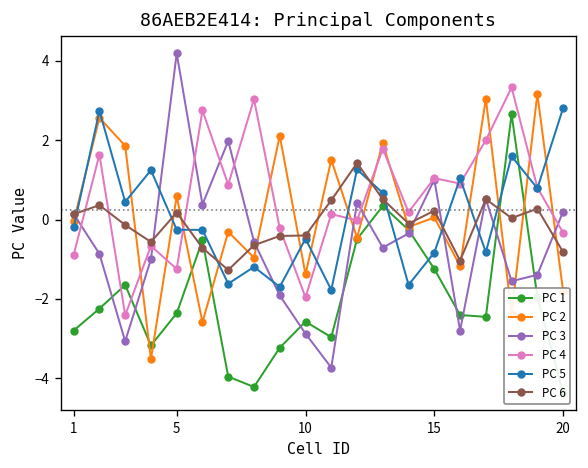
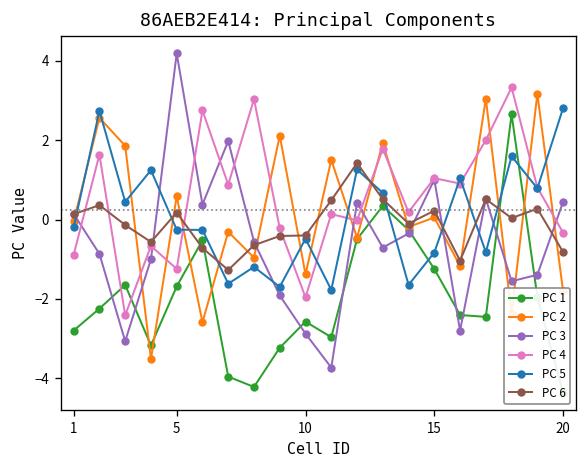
  {
    "PC 1": {
      "1": -2.8,
-     "5": -2.4,
+     "5": -1.7,
      "10": -2.6,
      "15": -1.2
    },
    "PC 2": {
      "1": 0.0,
      "5": 0.6,
      "10": -1.4,
      "15": 0.1,
      "20": -1.8
    },
    "PC 3": {
      "5": 4.2,
      "10": -2.9,
-     "20": 0.2
+     "20": 0.4
    },
    "PC 4": {
      "1": -0.9,
      "5": -1.2,
      "10": -2.0,
      "20": -0.3
    },
    "PC 5": {
      "1": -0.2,
      "5": -0.3,
      "10": -0.5,
      "15": -0.8,
      "20": 2.8
    },
    "PC 6": {
      "5": 0.2,
      "10": -0.4,
      "15": 0.2,
      "20": -0.8
    }
  }
